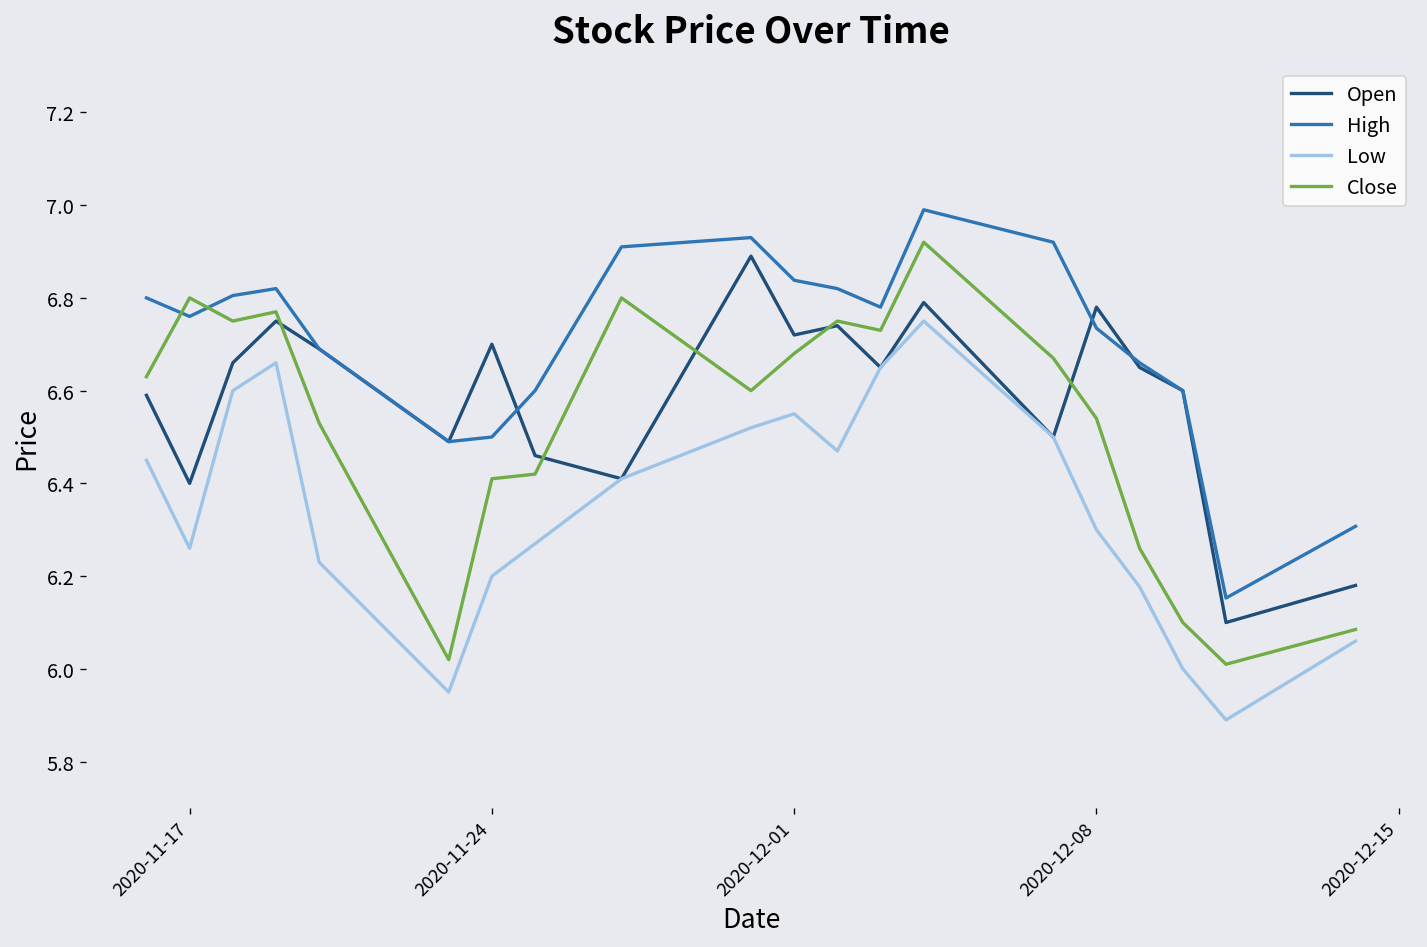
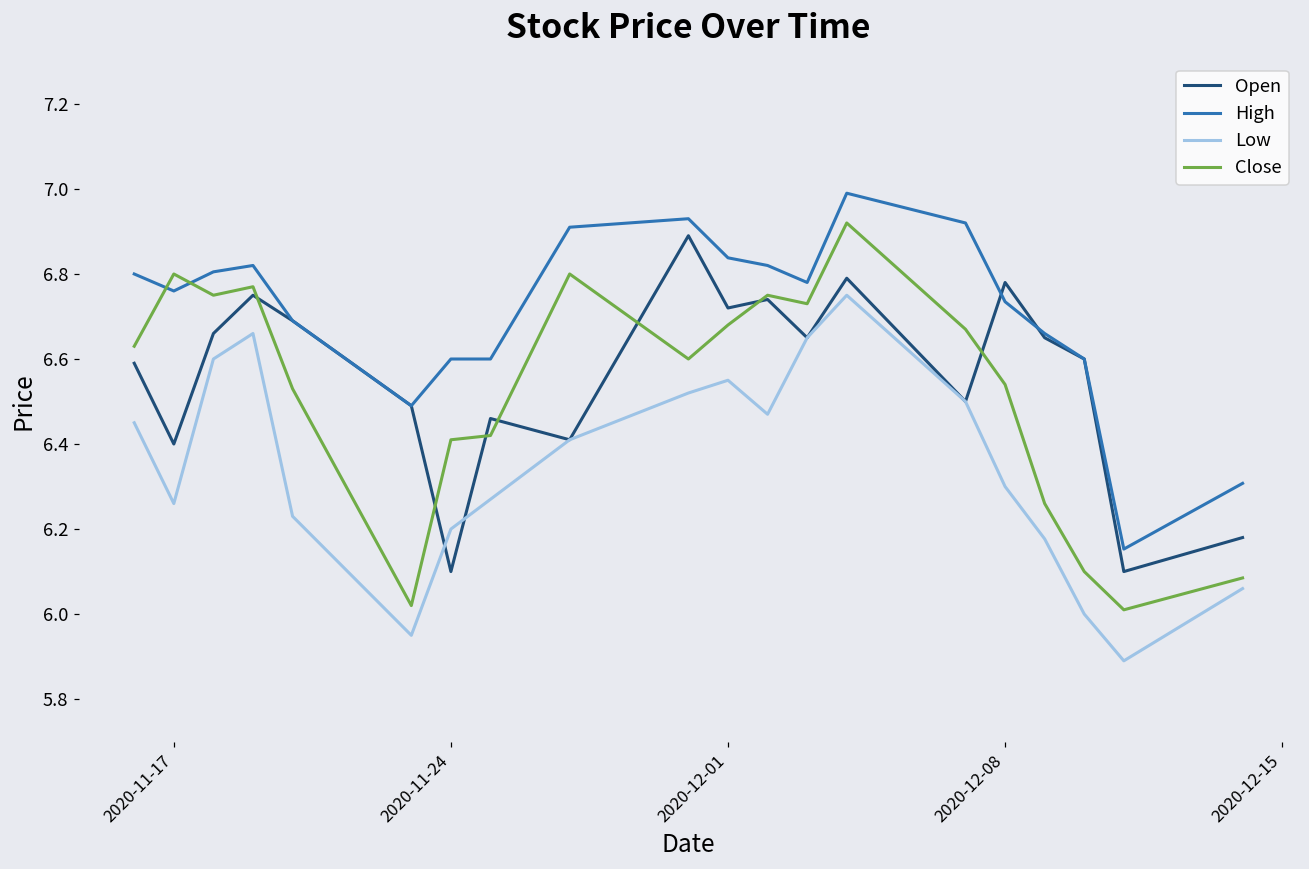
  {
    "Open": {
      "2020-11-17": 6.4,
-     "2020-11-24": 6.7,
+     "2020-11-24": 6.1,
      "2020-12-01": 6.72,
      "2020-12-08": 6.78
    },
    "High": {
      "2020-11-17": 6.76,
-     "2020-11-24": 6.5,
+     "2020-11-24": 6.6,
      "2020-12-01": 6.84,
      "2020-12-08": 6.73
    },
    "Low": {
      "2020-11-17": 6.26,
      "2020-11-24": 6.2,
      "2020-12-01": 6.55,
      "2020-12-08": 6.3
    },
    "Close": {
      "2020-11-17": 6.8,
      "2020-11-24": 6.41,
      "2020-12-01": 6.68,
      "2020-12-08": 6.54
    }
  }
